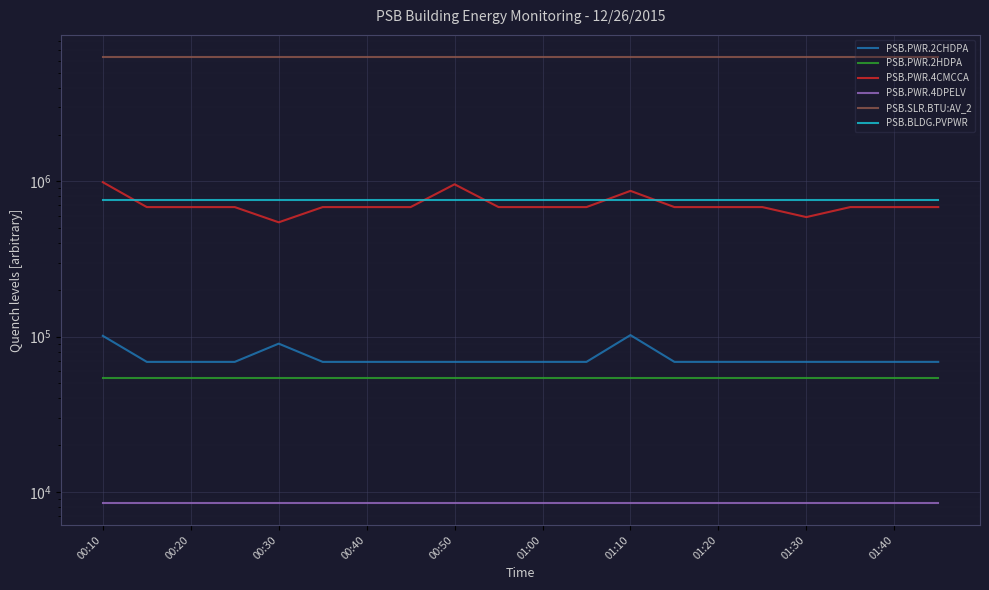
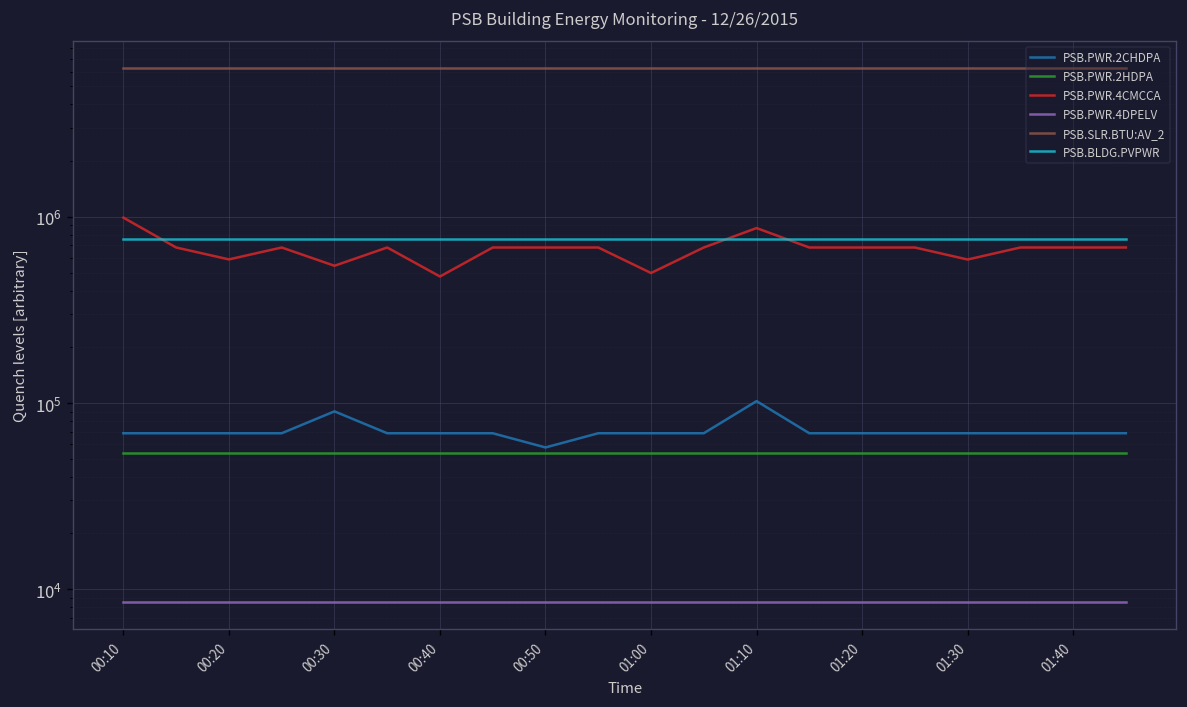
  {
    "PSB.PWR.2CHDPA": {
-     "00:10": 100000,
+     "00:10": 70000,
      "00:20": 70000,
      "00:30": 90000,
      "00:40": 70000,
-     "00:50": 70000,
+     "00:50": 58000,
      "01:00": 70000,
      "01:10": 100000,
      "01:20": 70000,
      "01:30": 70000,
      "01:40": 70000
    },
    "PSB.PWR.2HDPA": {
      "00:10": 54000,
      "00:20": 54000,
      "00:30": 54000,
      "00:40": 54000,
      "00:50": 54000,
      "01:00": 54000,
      "01:10": 54000,
      "01:20": 54000,
      "01:30": 54000,
      "01:40": 54000
    },
    "PSB.PWR.4CMCCA": {
      "00:10": 1000000,
-     "00:20": 700000,
+     "00:20": 590000,
      "00:30": 540000,
-     "00:40": 700000,
-     "00:50": 1000000,
-     "01:00": 700000,
+     "00:40": 480000,
+     "00:50": 700000,
+     "01:00": 500000,
      "01:10": 900000,
      "01:20": 700000,
      "01:30": 590000,
      "01:40": 700000
    },
    "PSB.PWR.4DPELV": {
      "00:10": 9000,
      "00:20": 9000,
      "00:30": 9000,
      "00:40": 9000,
      "00:50": 9000,
      "01:00": 9000,
      "01:10": 9000,
      "01:20": 9000,
      "01:30": 9000,
      "01:40": 9000
    },
    "PSB.SLR.BTU:AV_2": {
      "00:10": 6300000,
      "00:20": 6300000,
      "00:30": 6300000,
      "00:40": 6300000,
      "00:50": 6300000,
      "01:00": 6300000,
      "01:10": 6300000,
      "01:20": 6300000,
      "01:30": 6300000
    },
    "PSB.BLDG.PVPWR": {
      "00:10": 800000,
      "00:20": 800000,
      "00:30": 800000,
      "00:40": 800000,
      "00:50": 800000,
      "01:00": 800000,
      "01:10": 800000,
      "01:20": 800000,
      "01:30": 800000,
      "01:40": 800000
    }
  }
